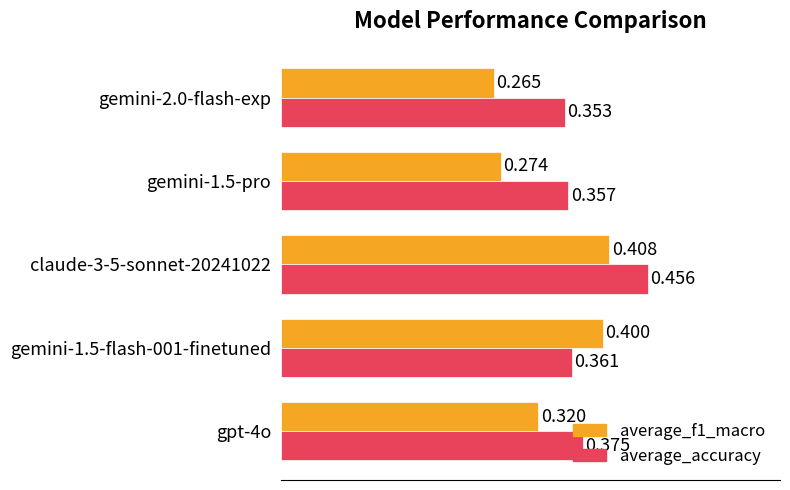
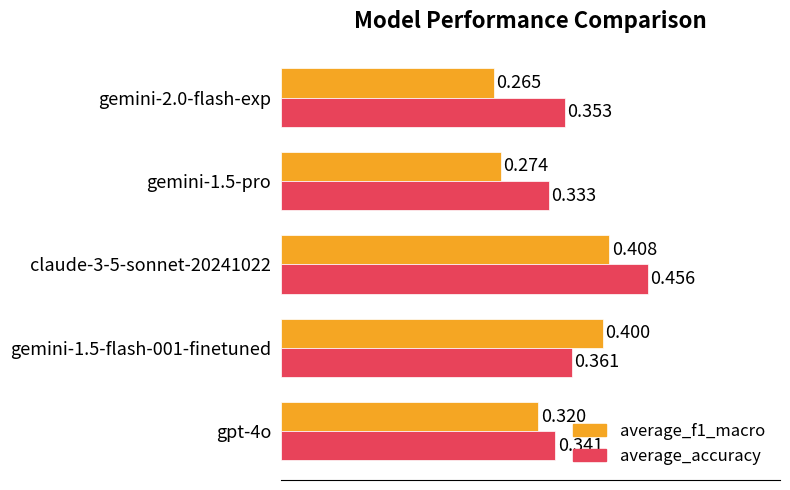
  {
    "average_f1_macro": {
      "gemini-2.0-flash-exp": 0.265,
      "gemini-1.5-pro": 0.274,
      "claude-3-5-sonnet-20241022": 0.408,
      "gemini-1.5-flash-001-finetuned": 0.400,
      "gpt-4o": 0.320
    },
    "average_accuracy": {
      "gemini-2.0-flash-exp": 0.353,
-     "gemini-1.5-pro": 0.357,
+     "gemini-1.5-pro": 0.333,
      "claude-3-5-sonnet-20241022": 0.456,
      "gemini-1.5-flash-001-finetuned": 0.361,
-     "gpt-4o": 0.375
+     "gpt-4o": 0.341
    }
  }
